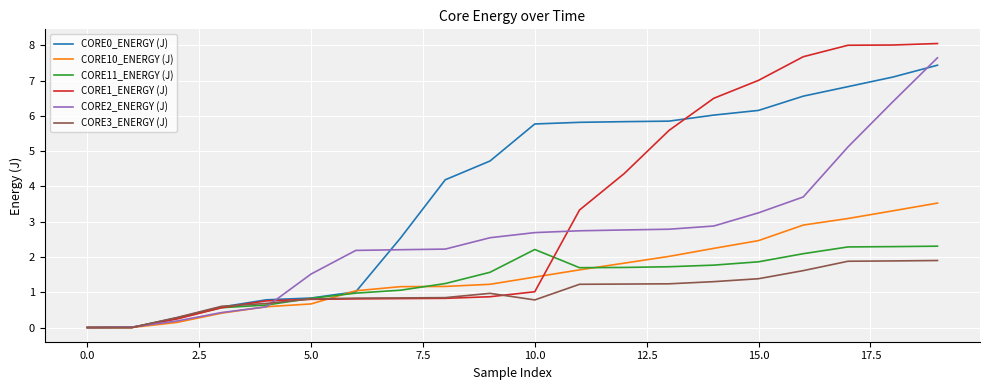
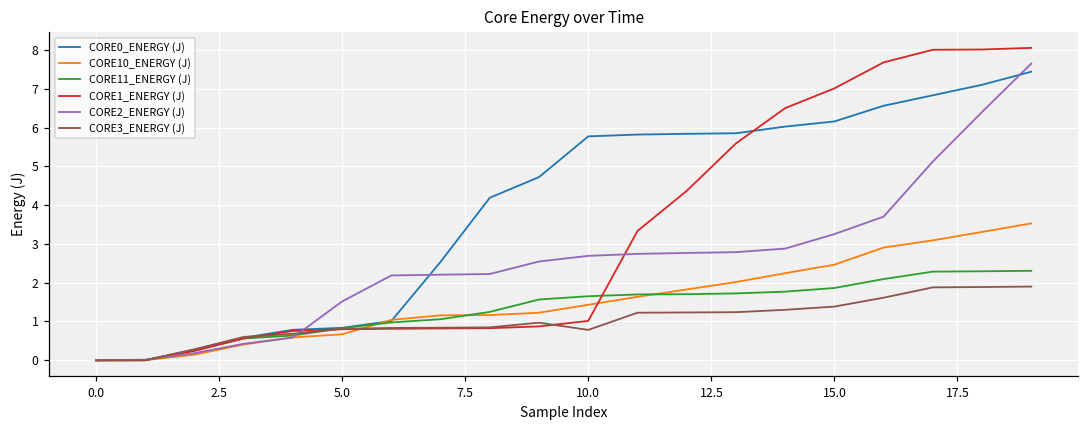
  {
    "CORE0_ENERGY (J)": {
      "10.0": 5.8,
      "15.0": 6.2
    },
    "CORE10_ENERGY (J)": {
      "5.0": 0.7,
      "10.0": 1.4,
      "15.0": 2.5
    },
    "CORE11_ENERGY (J)": {
-     "10.0": 2.2,
+     "10.0": 1.7,
      "15.0": 1.9
    },
    "CORE1_ENERGY (J)": {
      "10.0": 1.0,
      "15.0": 7.0
    },
    "CORE2_ENERGY (J)": {
      "5.0": 1.5,
      "10.0": 2.7,
      "15.0": 3.3
    },
    "CORE3_ENERGY (J)": {
      "10.0": 0.8,
      "15.0": 1.4
    }
  }
